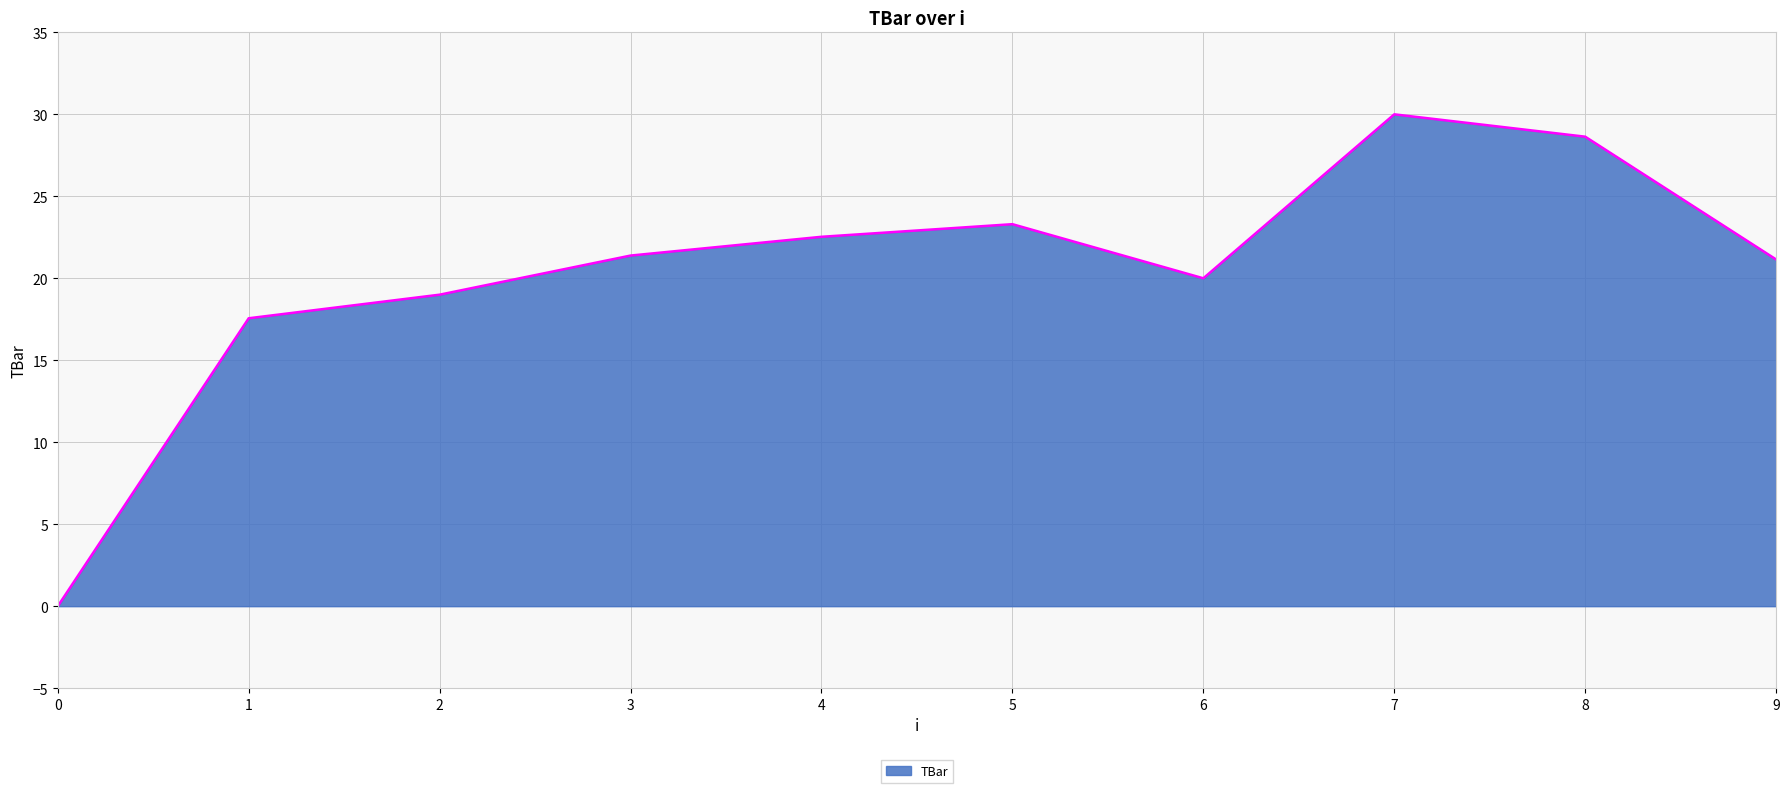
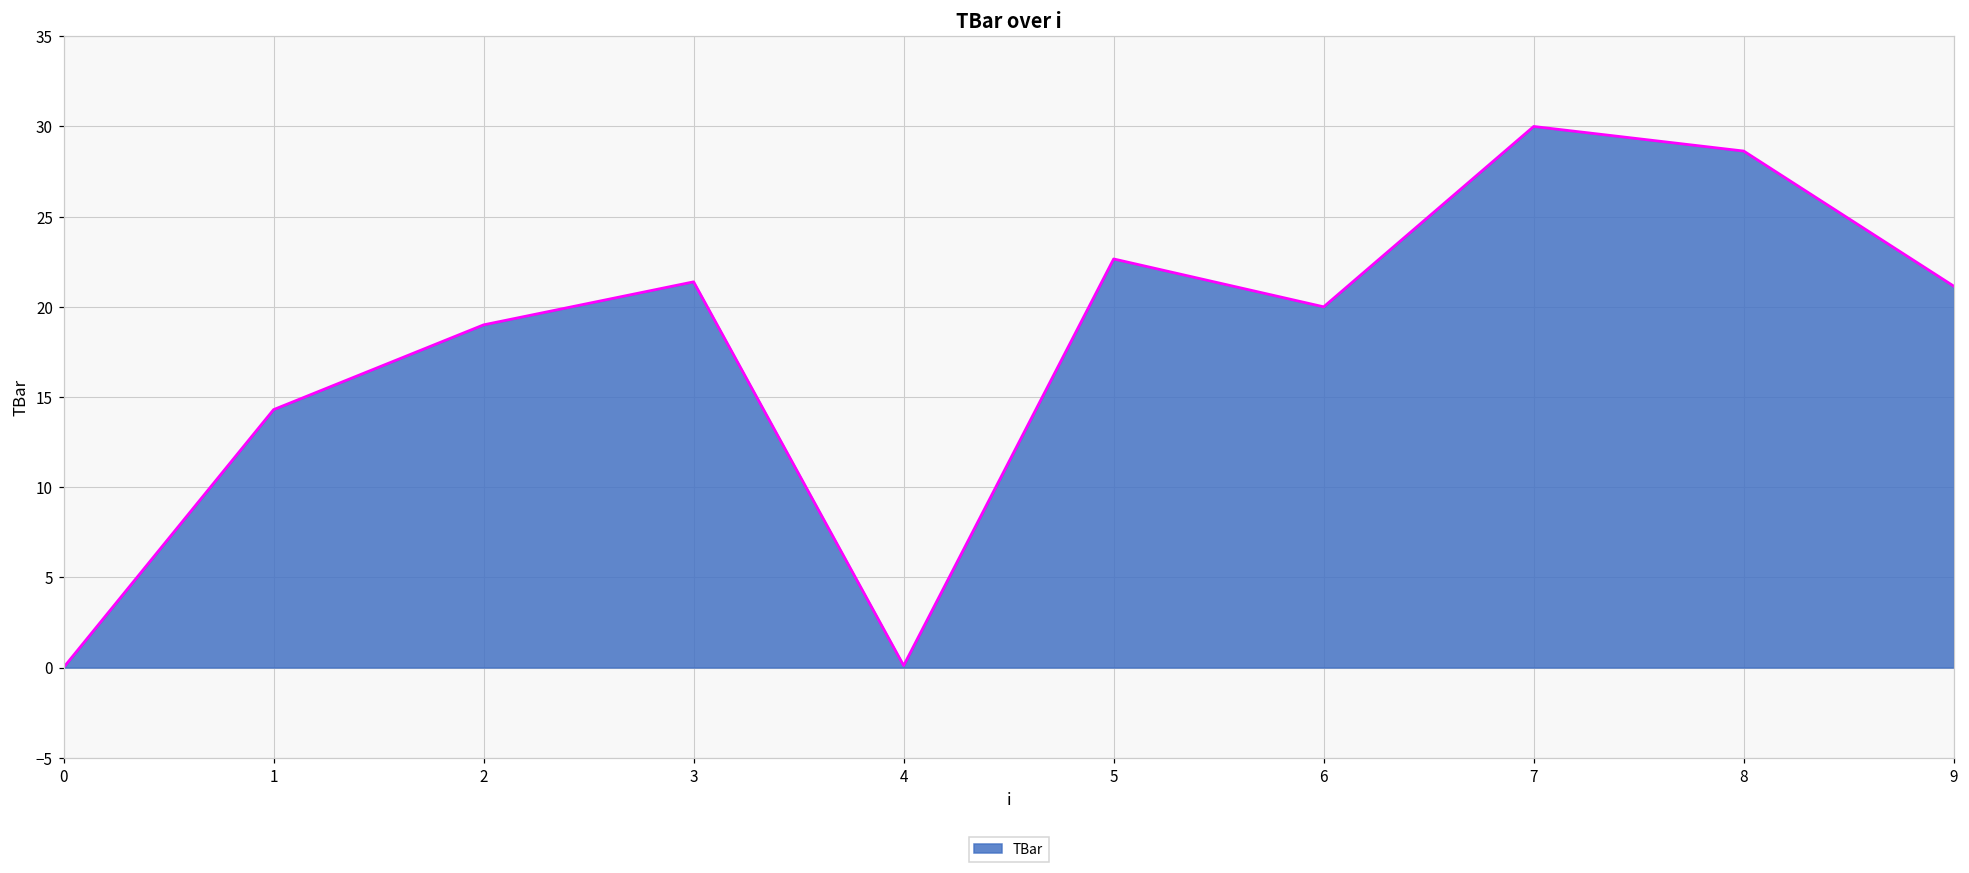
  {
    "0": 0.0,
-   "1": 17.6,
+   "1": 14.3,
    "2": 19.0,
    "3": 21.4,
-   "4": 22.5,
-   "5": 23.3,
+   "4": 0.1,
+   "5": 22.7,
    "6": 20.0,
    "7": 30.0,
    "8": 28.6,
    "9": 21.1
  }
